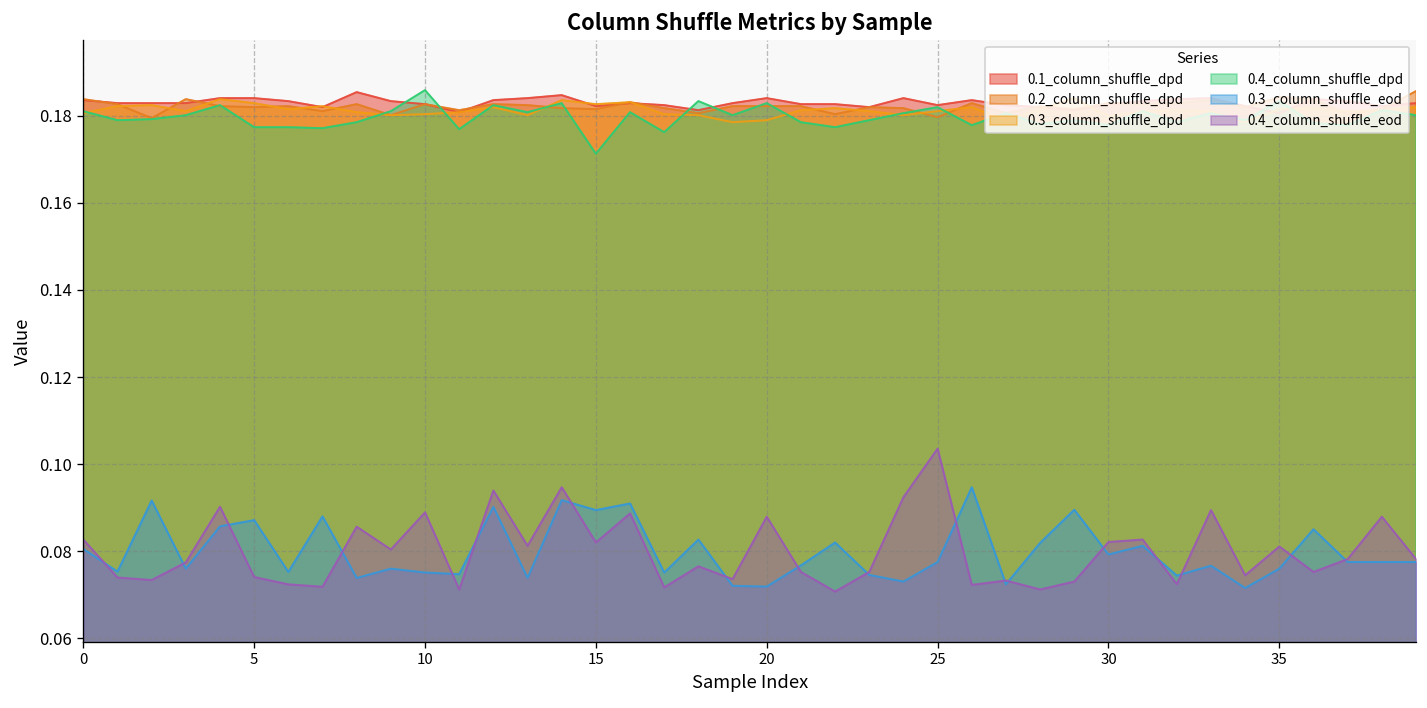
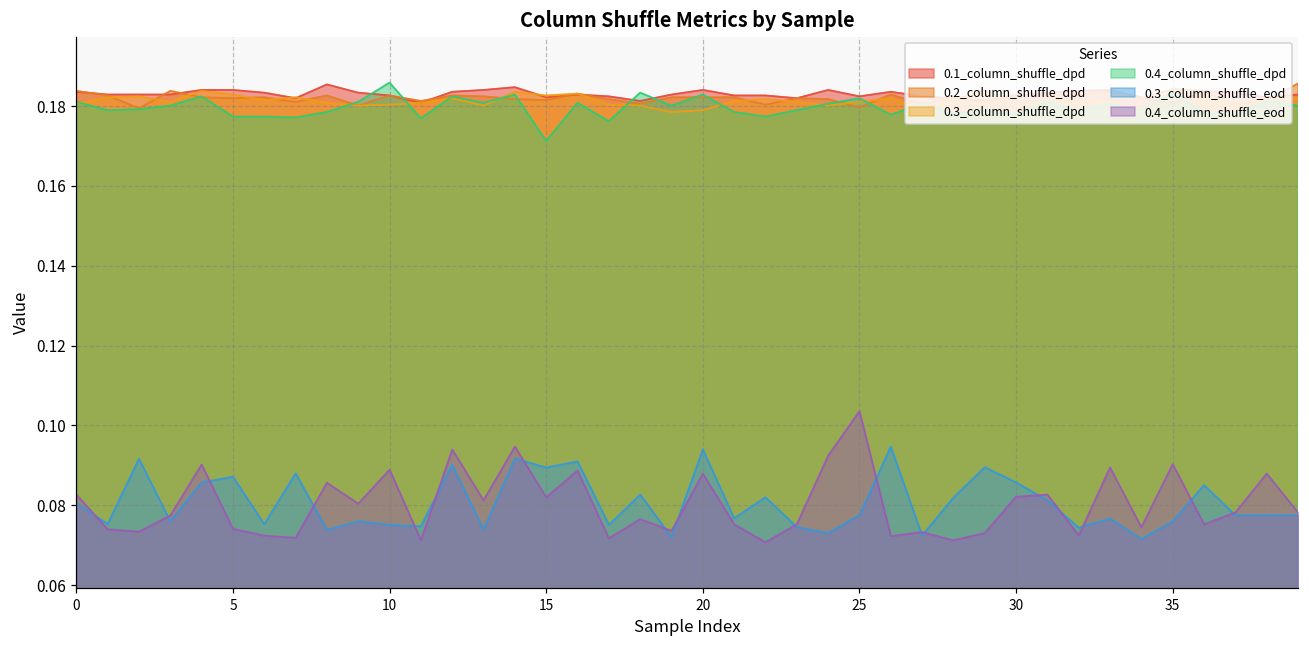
  {
    "0.4_column_shuffle_dpd": {
      "5": 0.177,
      "10": 0.186,
      "15": 0.171
    },
    "0.3_column_shuffle_eod": {
      "0": 0.081,
      "5": 0.087,
      "10": 0.075,
      "15": 0.089,
-     "20": 0.072,
+     "20": 0.094,
      "25": 0.078,
-     "30": 0.079,
+     "30": 0.086,
      "35": 0.076
    },
    "0.4_column_shuffle_eod": {
      "0": 0.083,
      "5": 0.074,
      "10": 0.089,
      "15": 0.082,
      "20": 0.088,
      "25": 0.104,
      "30": 0.082,
-     "35": 0.081
+     "35": 0.090
    }
  }
